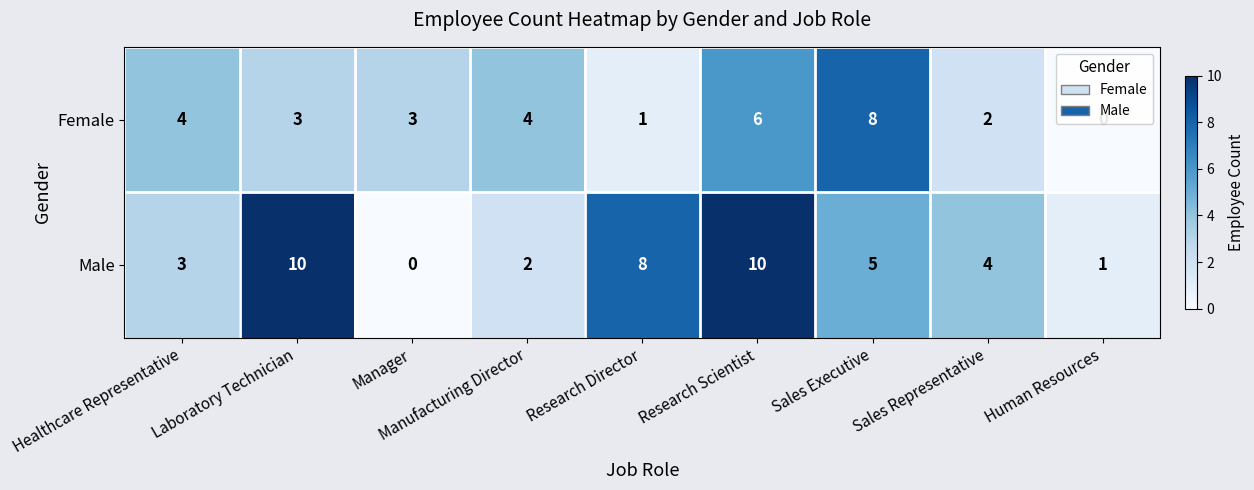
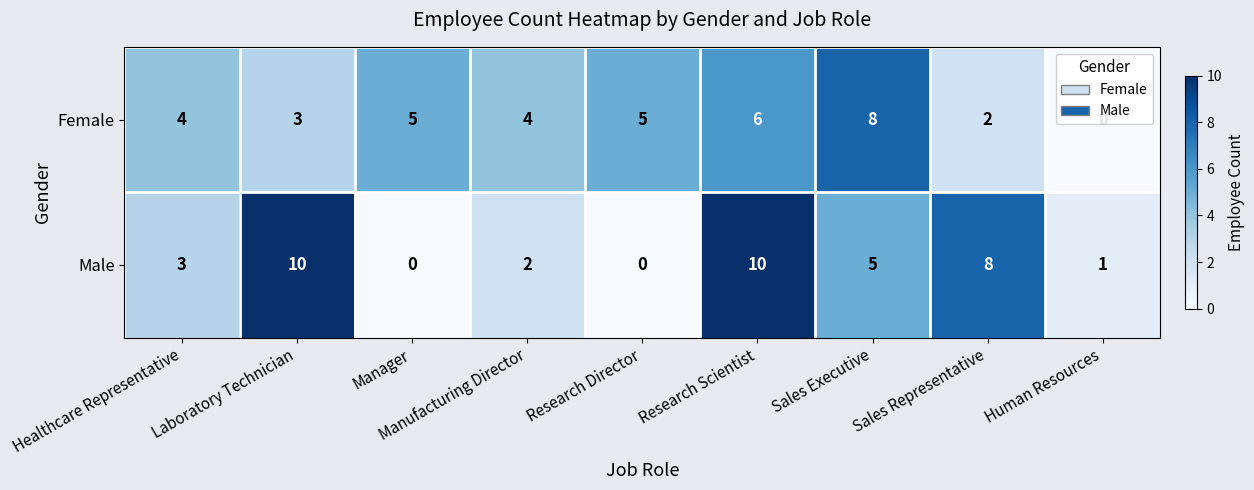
  {
    "Female": {
      "Healthcare Representative": 4,
      "Laboratory Technician": 3,
-     "Manager": 3,
+     "Manager": 5,
      "Manufacturing Director": 4,
-     "Research Director": 1,
+     "Research Director": 5,
      "Research Scientist": 6,
      "Sales Executive": 8,
      "Sales Representative": 2
    },
    "Male": {
      "Healthcare Representative": 3,
      "Laboratory Technician": 10,
      "Manager": 0,
      "Manufacturing Director": 2,
-     "Research Director": 8,
+     "Research Director": 0,
      "Research Scientist": 10,
      "Sales Executive": 5,
-     "Sales Representative": 4,
+     "Sales Representative": 8,
      "Human Resources": 1
    }
  }
